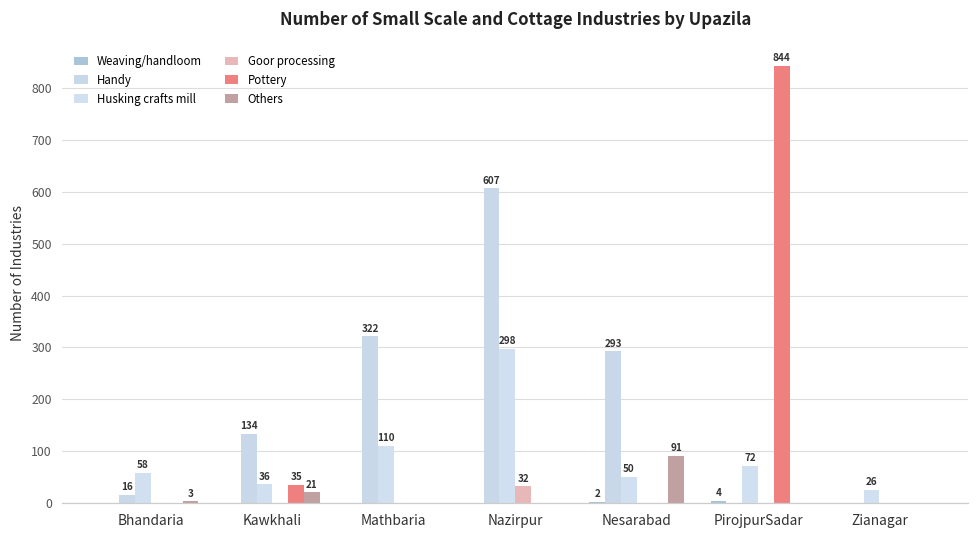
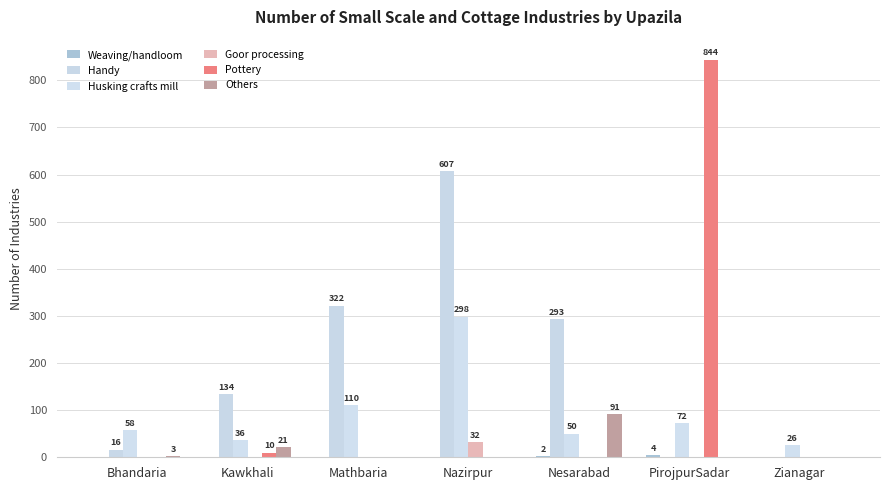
  {
    "Pottery": {
-     "Kawkhali": 35,
+     "Kawkhali": 10,
      "PirojpurSadar": 844
    }
  }
